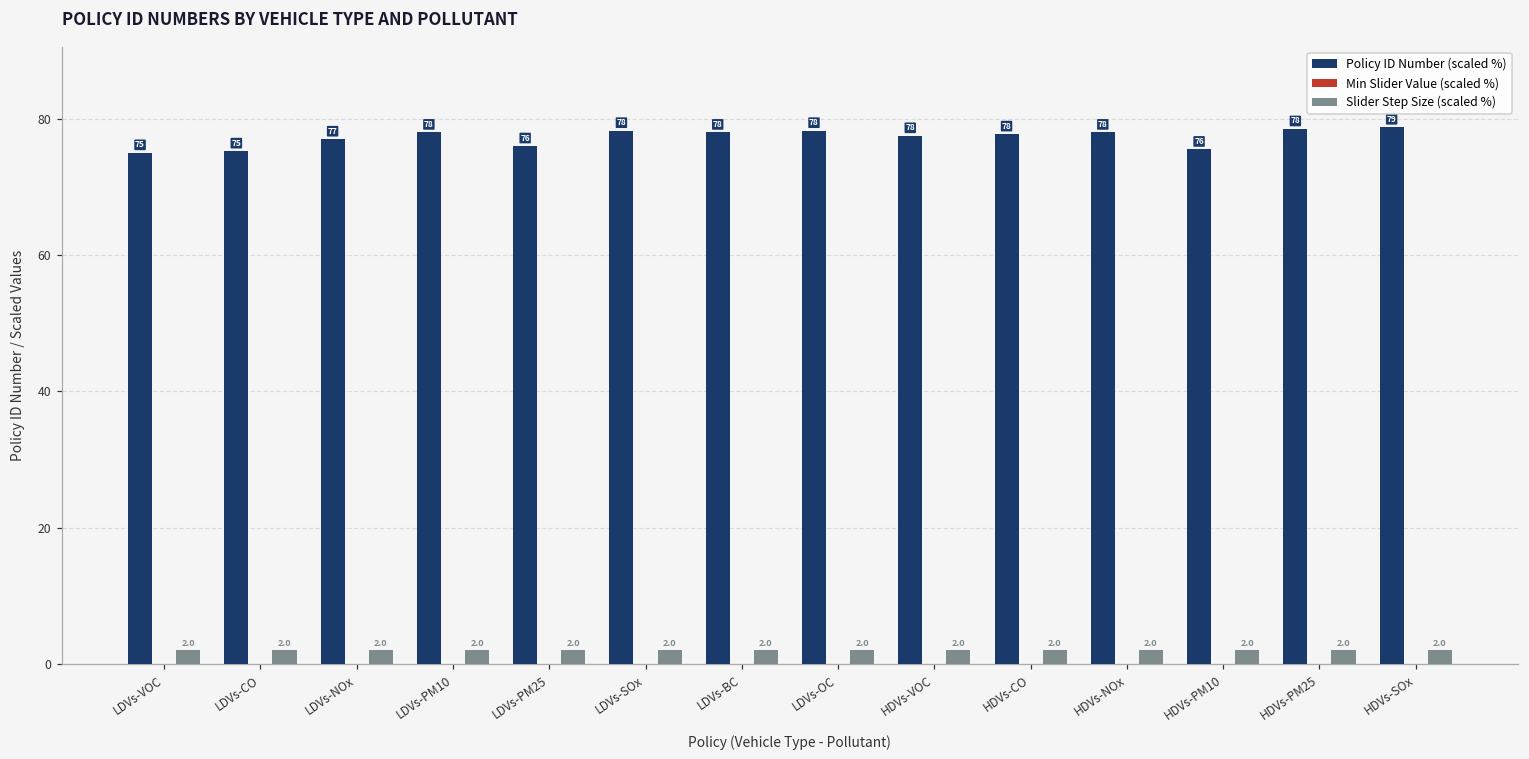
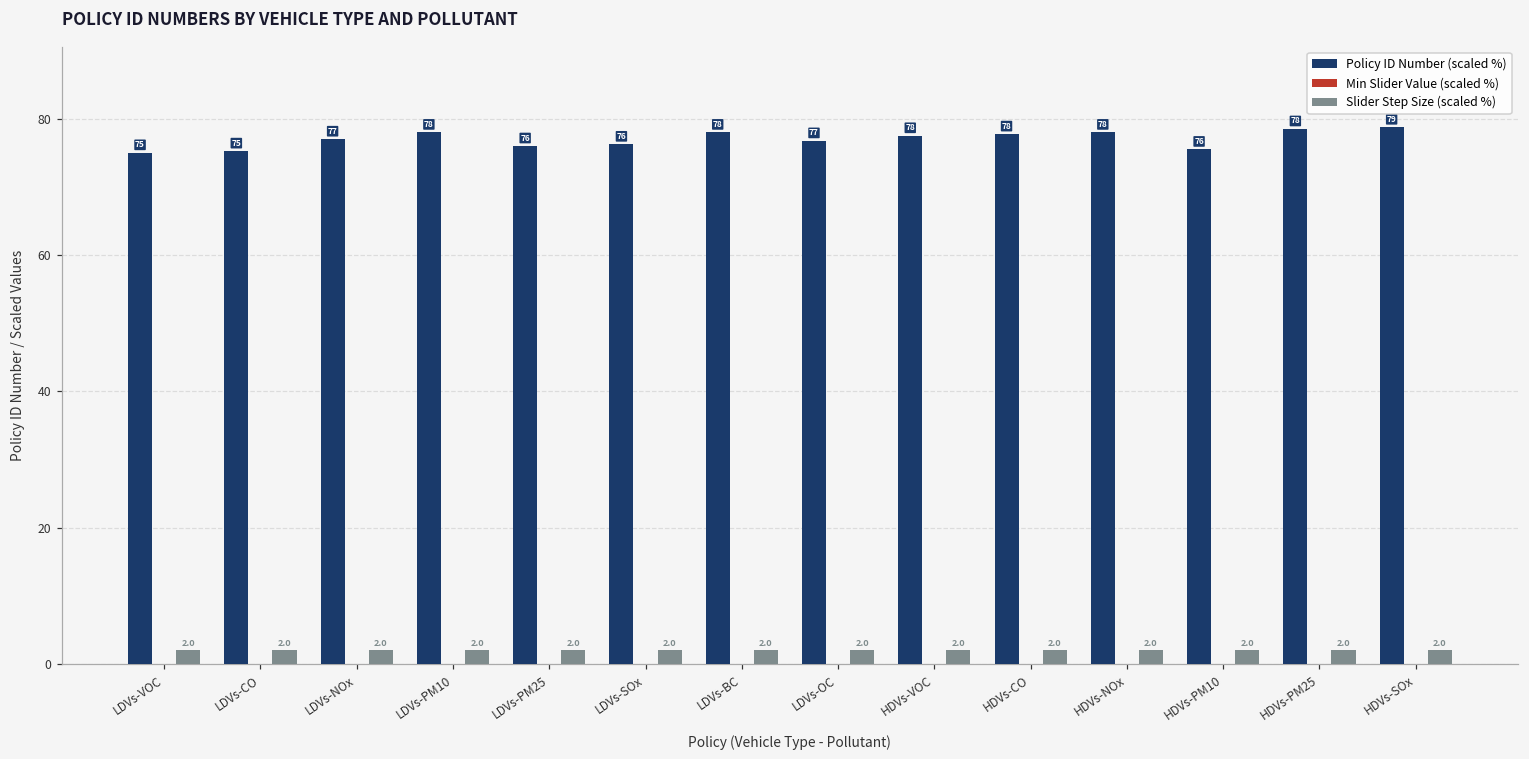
  {
    "Policy ID Number (scaled %)": {
-     "LDVs-SOx": 78,
-     "LDVs-OC": 78
+     "LDVs-SOx": 76,
+     "LDVs-OC": 77
    },
    "Min Slider Value (scaled %)": {
      "LDVs-VOC": 0,
      "LDVs-CO": 0,
      "LDVs-NOx": 0,
      "LDVs-PM10": 0,
      "LDVs-PM25": 0,
      "LDVs-SOx": 0,
      "LDVs-BC": 0,
      "LDVs-OC": 0,
      "HDVs-VOC": 0,
      "HDVs-CO": 0,
      "HDVs-NOx": 0,
      "HDVs-PM10": 0,
      "HDVs-PM25": 0,
      "HDVs-SOx": 0
    },
    "Slider Step Size (scaled %)": {
      "LDVs-VOC": 2.0,
      "LDVs-CO": 2.0,
      "LDVs-NOx": 2.0,
      "LDVs-PM10": 2.0,
      "LDVs-PM25": 2.0,
      "LDVs-SOx": 2.0,
      "LDVs-BC": 2.0,
      "LDVs-OC": 2.0,
      "HDVs-VOC": 2.0,
      "HDVs-CO": 2.0,
      "HDVs-NOx": 2.0,
      "HDVs-PM10": 2.0,
      "HDVs-PM25": 2.0,
      "HDVs-SOx": 2.0
    }
  }
